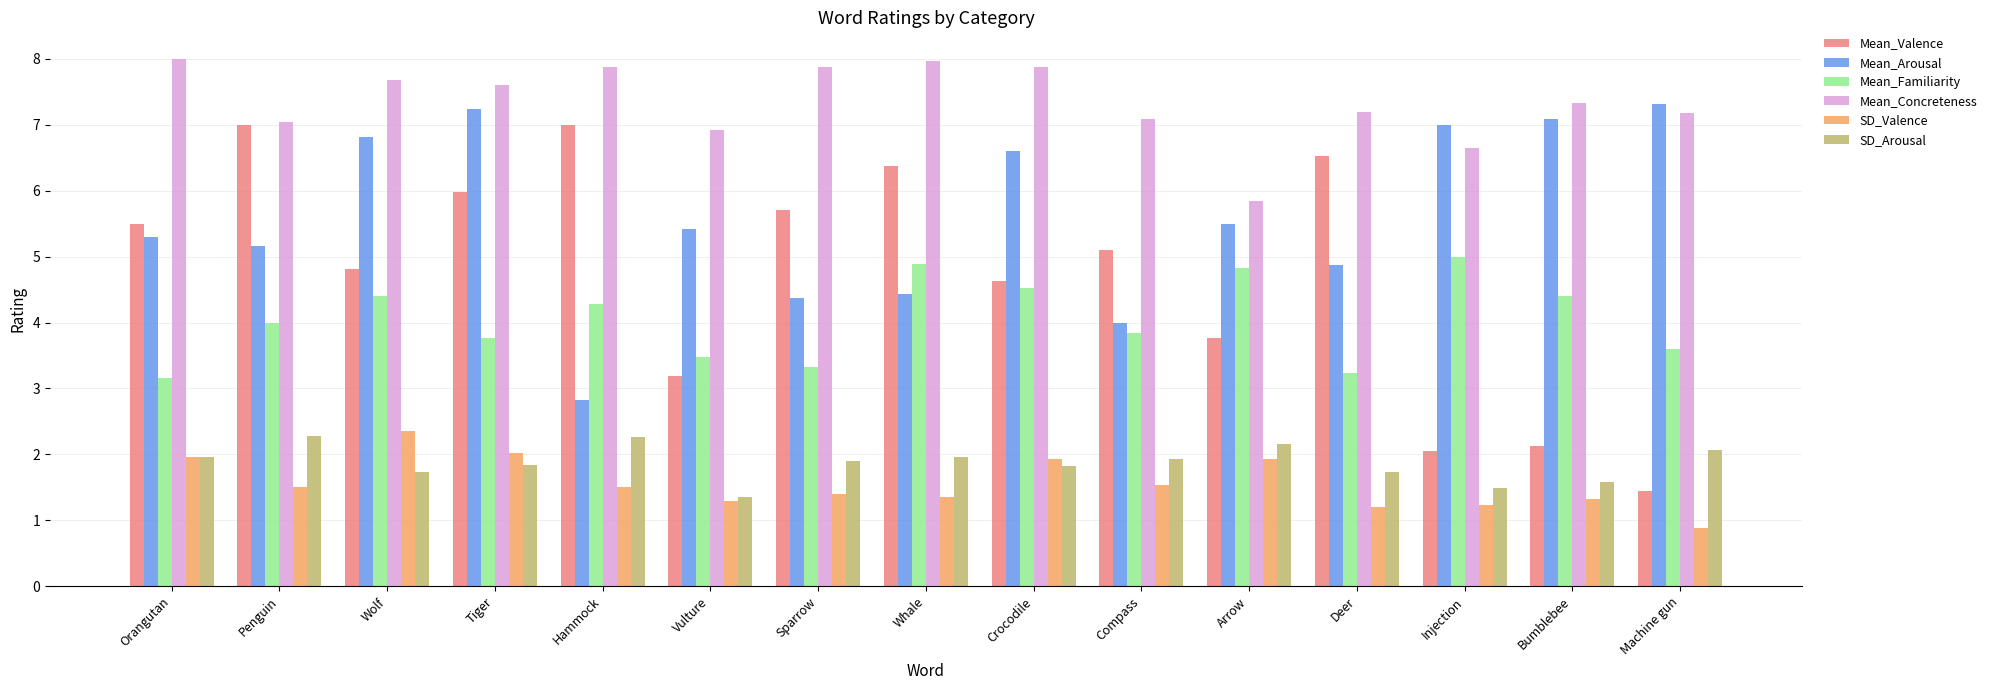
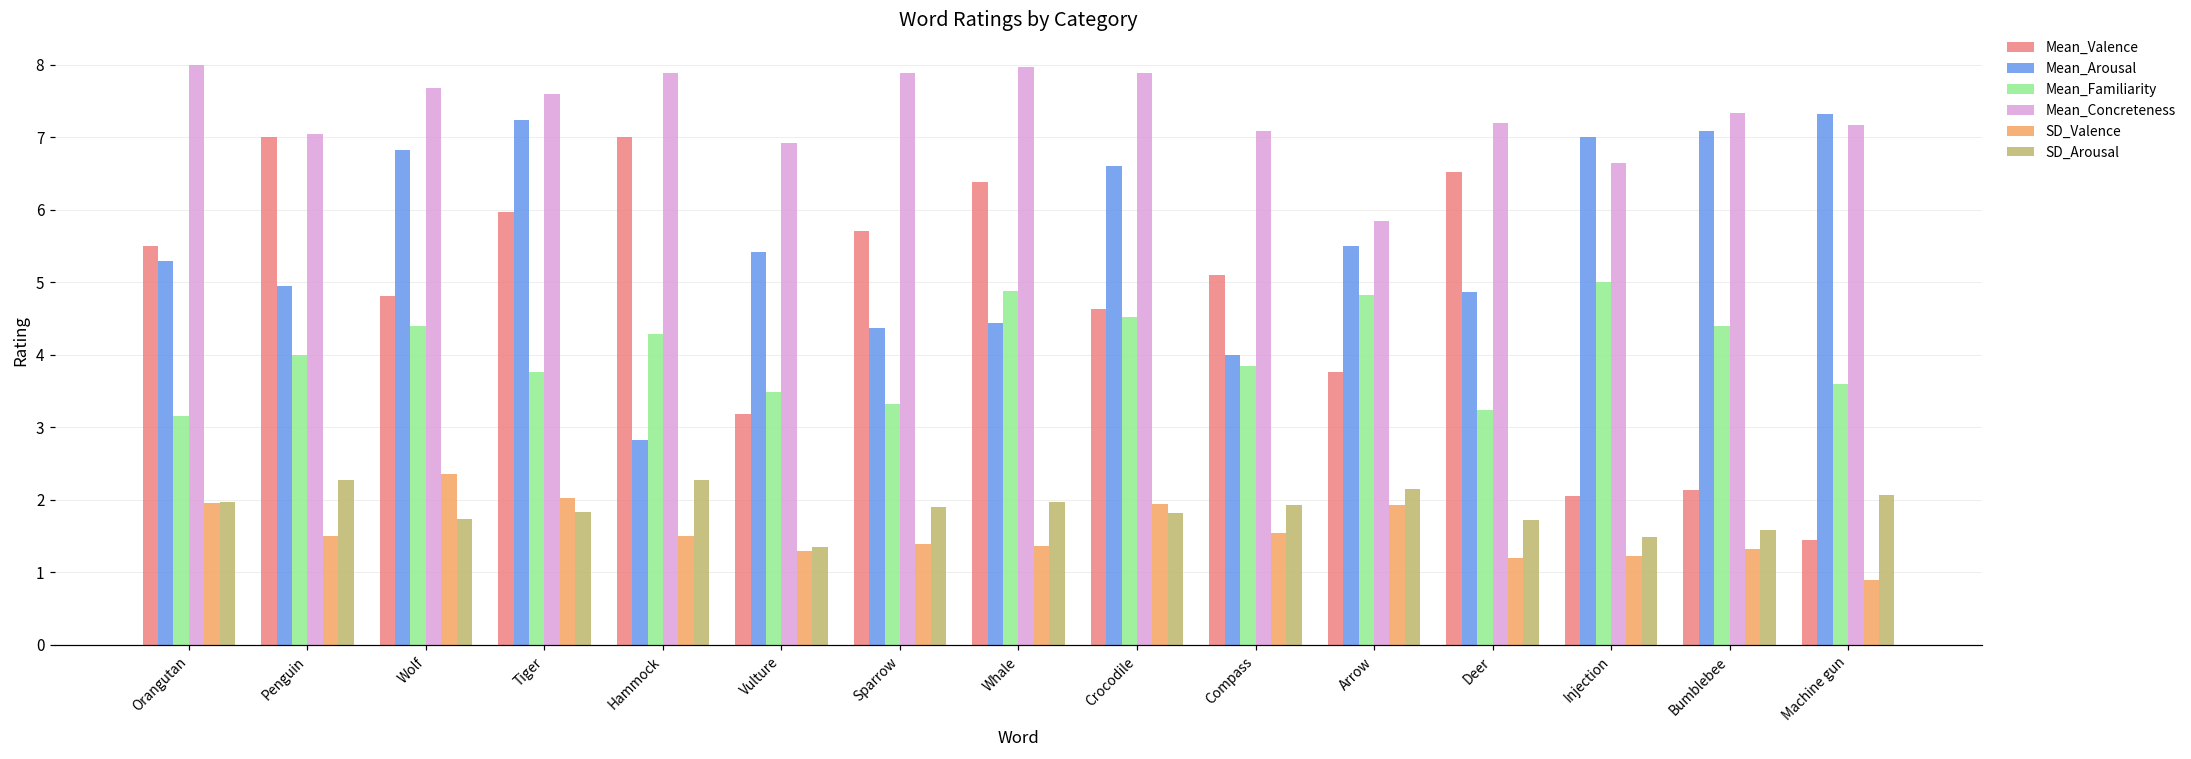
  {
    "Mean_Arousal": {
      "Orangutan": 5.3,
-     "Penguin": 5.2,
+     "Penguin": 4.9,
      "Wolf": 6.8,
      "Tiger": 7.2,
      "Hammock": 2.8,
      "Vulture": 5.4,
      "Sparrow": 4.4,
      "Whale": 4.4,
      "Crocodile": 6.6,
      "Compass": 4.0,
      "Arrow": 5.5,
      "Deer": 4.9,
      "Injection": 7.0,
      "Bumblebee": 7.1,
      "Machine gun": 7.3
    },
    "Mean_Familiarity": {
      "Orangutan": 3.2,
      "Penguin": 4.0,
      "Wolf": 4.4,
      "Tiger": 3.8,
      "Hammock": 4.3,
      "Vulture": 3.5,
      "Sparrow": 3.3,
      "Whale": 4.9,
      "Crocodile": 4.5,
      "Compass": 3.8,
      "Arrow": 4.8,
      "Deer": 3.2,
      "Injection": 5.0,
      "Bumblebee": 4.4,
      "Machine gun": 3.6
    },
    "Mean_Concreteness": {
      "Orangutan": 8.0,
      "Penguin": 7.0,
      "Wolf": 7.7,
      "Tiger": 7.6,
      "Hammock": 7.9,
      "Vulture": 6.9,
      "Sparrow": 7.9,
      "Whale": 8.0,
      "Crocodile": 7.9,
      "Compass": 7.1,
      "Arrow": 5.8,
      "Deer": 7.2,
      "Injection": 6.6,
      "Bumblebee": 7.3,
      "Machine gun": 7.2
    }
  }
